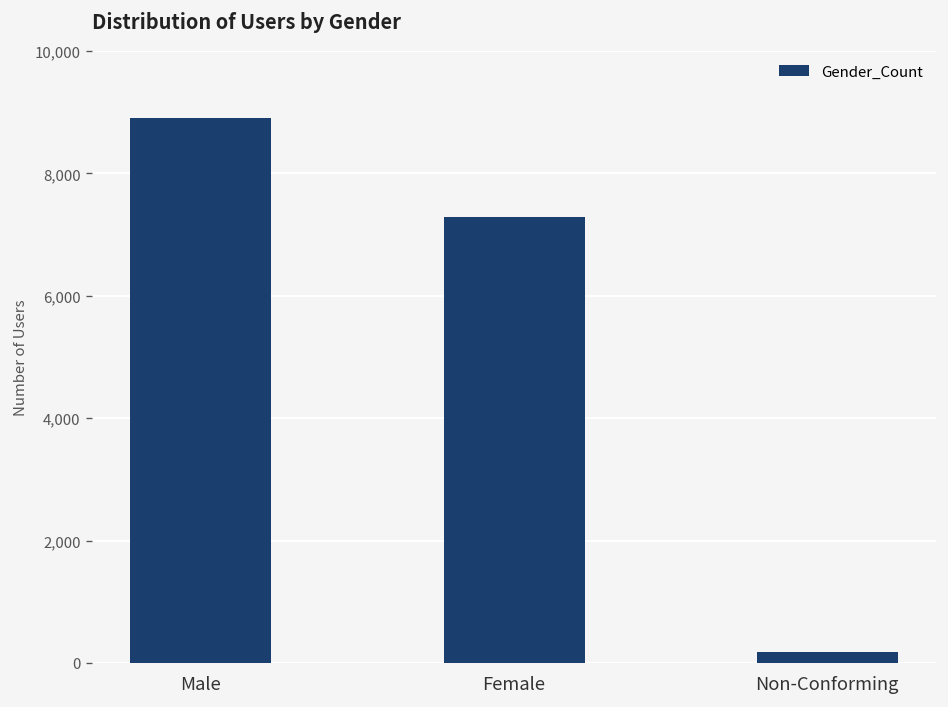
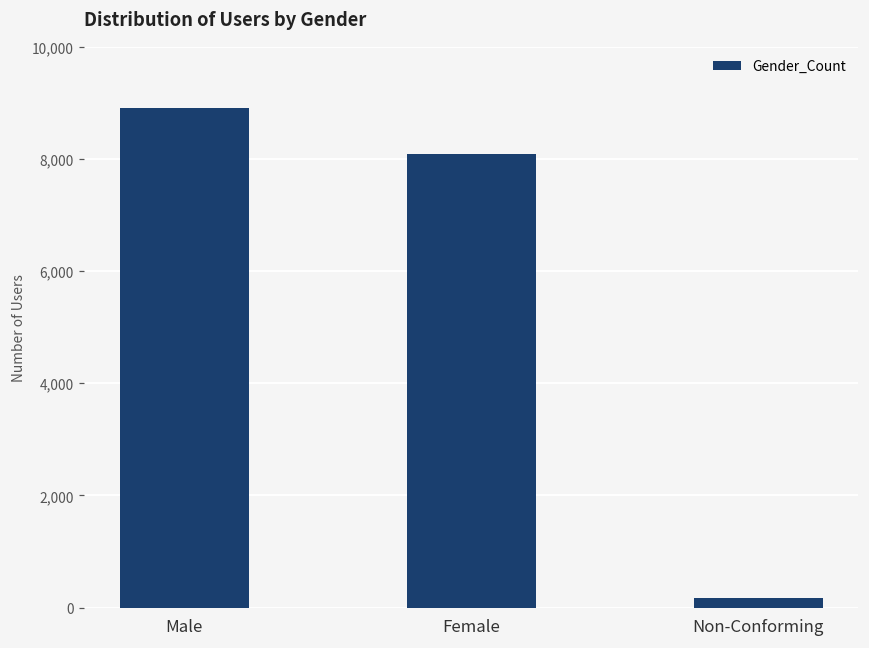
  {
    "Male": "8,900",
-   "Female": "7,300",
+   "Female": "8,100",
    "Non-Conforming": "200"
  }
